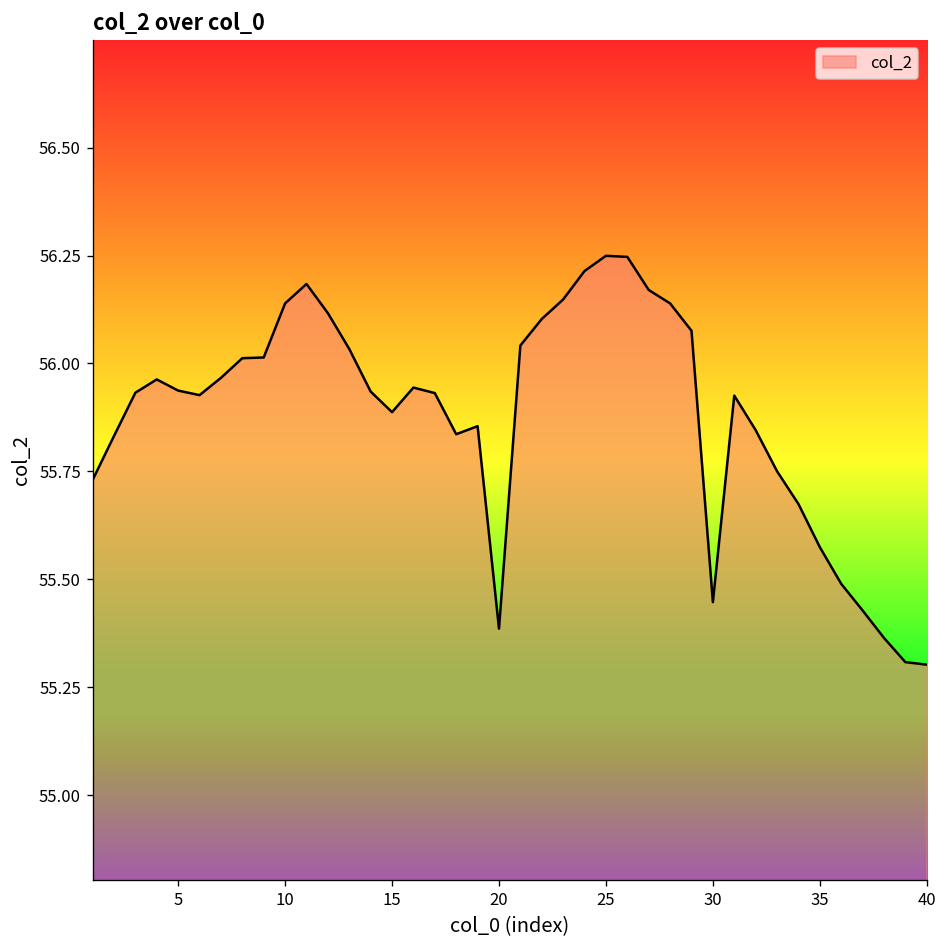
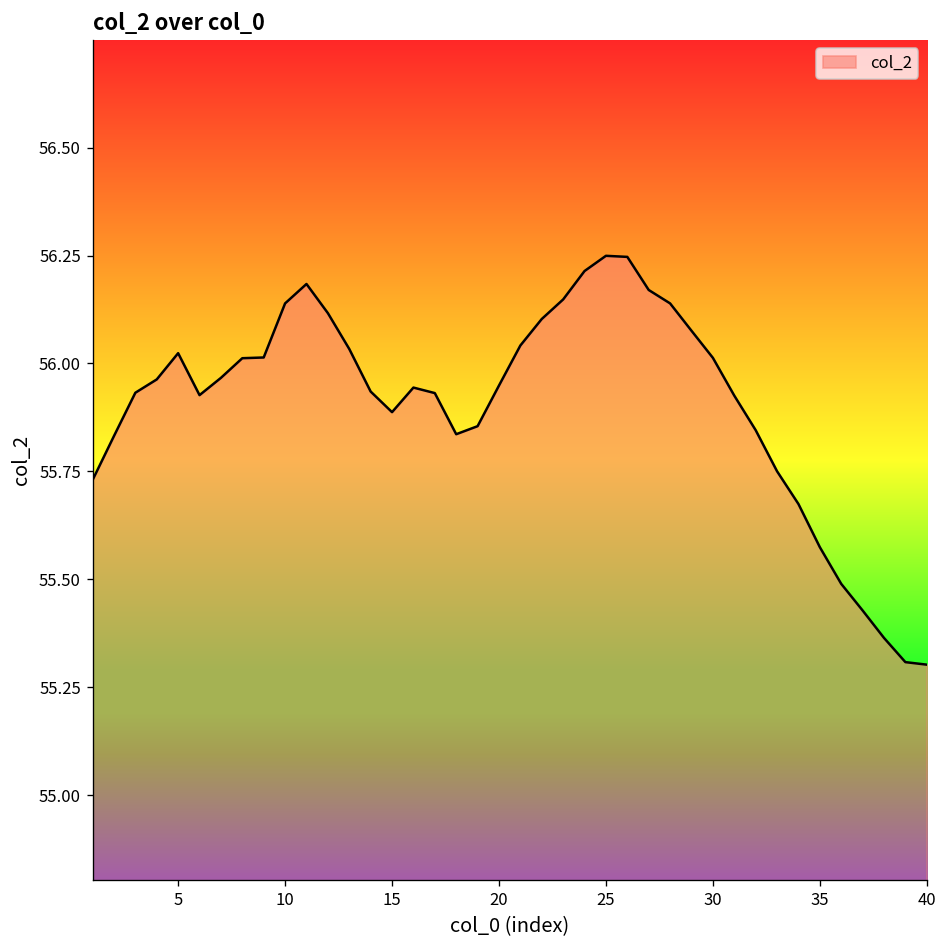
  {
-   "5": 55.94,
+   "5": 56.02,
    "10": 56.14,
    "15": 55.89,
-   "20": 55.39,
+   "20": 55.95,
    "25": 56.25,
-   "30": 55.45,
+   "30": 56.01,
    "35": 55.57,
    "40": 55.30
  }
